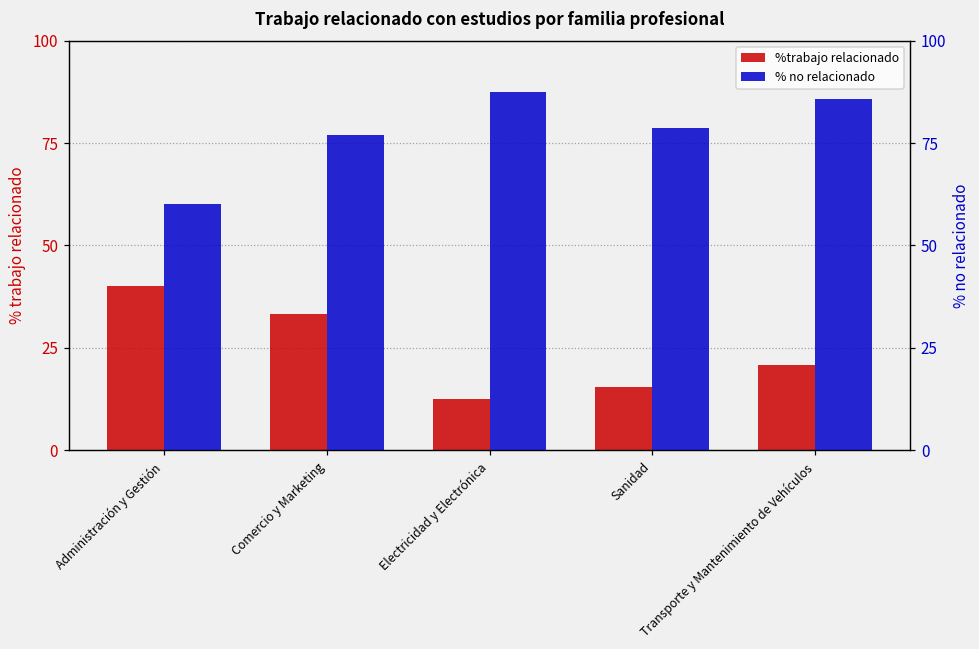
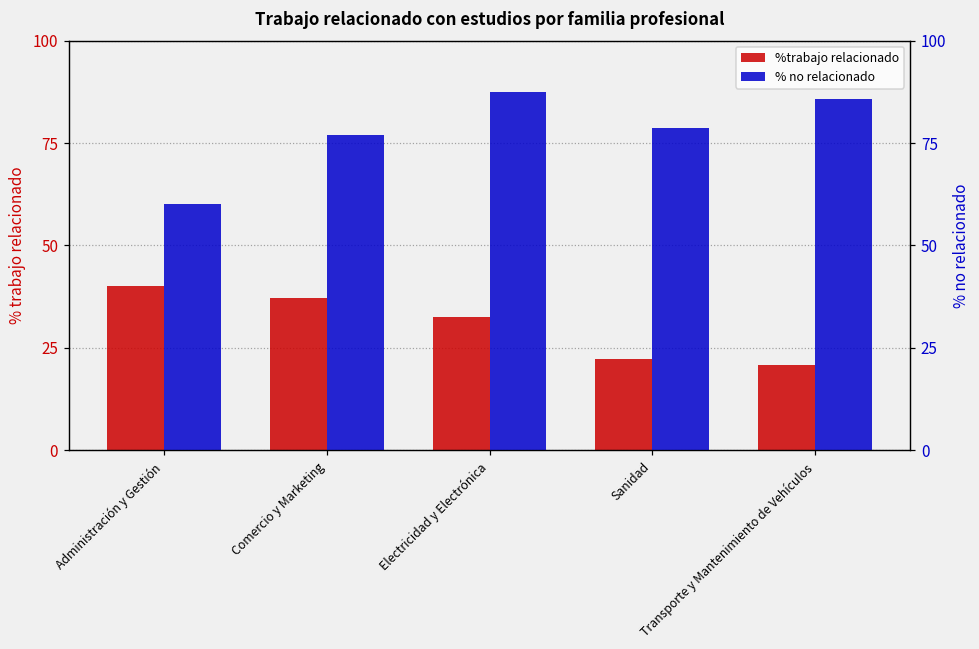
  {
    "%trabajo relacionado": {
      "Administración y Gestión": 40,
-     "Comercio y Marketing": 33,
-     "Electricidad y Electrónica": 13,
-     "Sanidad": 15,
+     "Comercio y Marketing": 37,
+     "Electricidad y Electrónica": 33,
+     "Sanidad": 22,
      "Transporte y Mantenimiento de Vehículos": 21
    },
    "% no relacionado": {
      "Administración y Gestión": 60,
      "Comercio y Marketing": 77,
      "Electricidad y Electrónica": 88,
      "Sanidad": 79,
      "Transporte y Mantenimiento de Vehículos": 86
    }
  }
